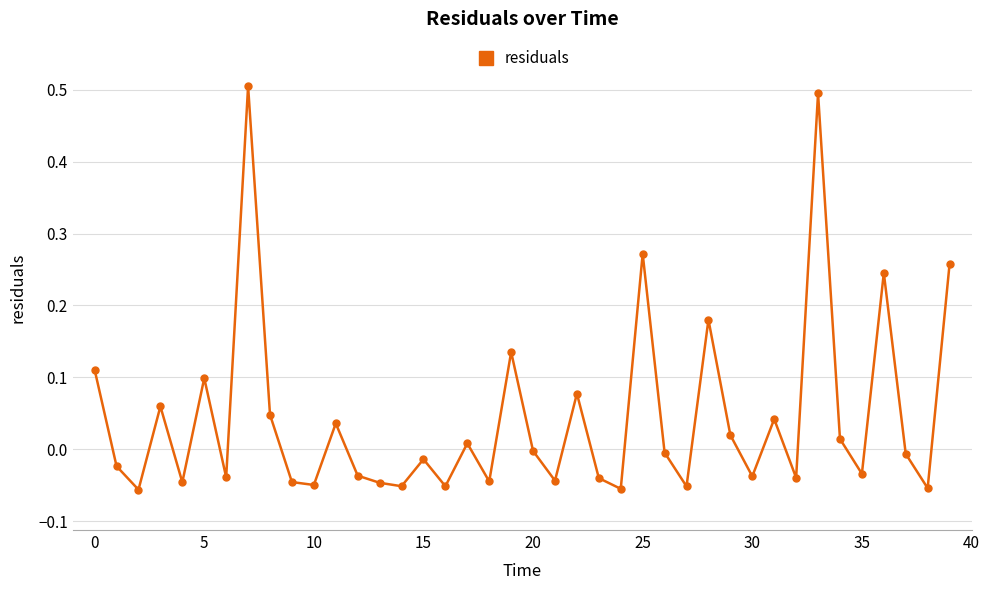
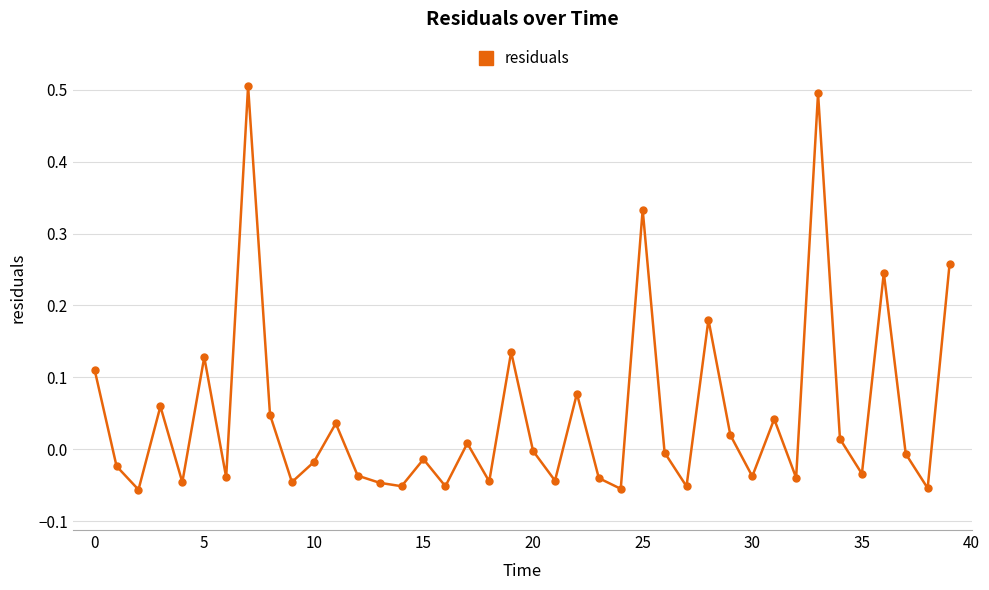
  {
    "0": 0.11,
-   "5": 0.10,
-   "10": -0.05,
+   "5": 0.13,
+   "10": -0.02,
    "15": -0.01,
    "20": 0.00,
-   "25": 0.27,
+   "25": 0.33,
    "30": -0.04,
    "35": -0.03
  }
